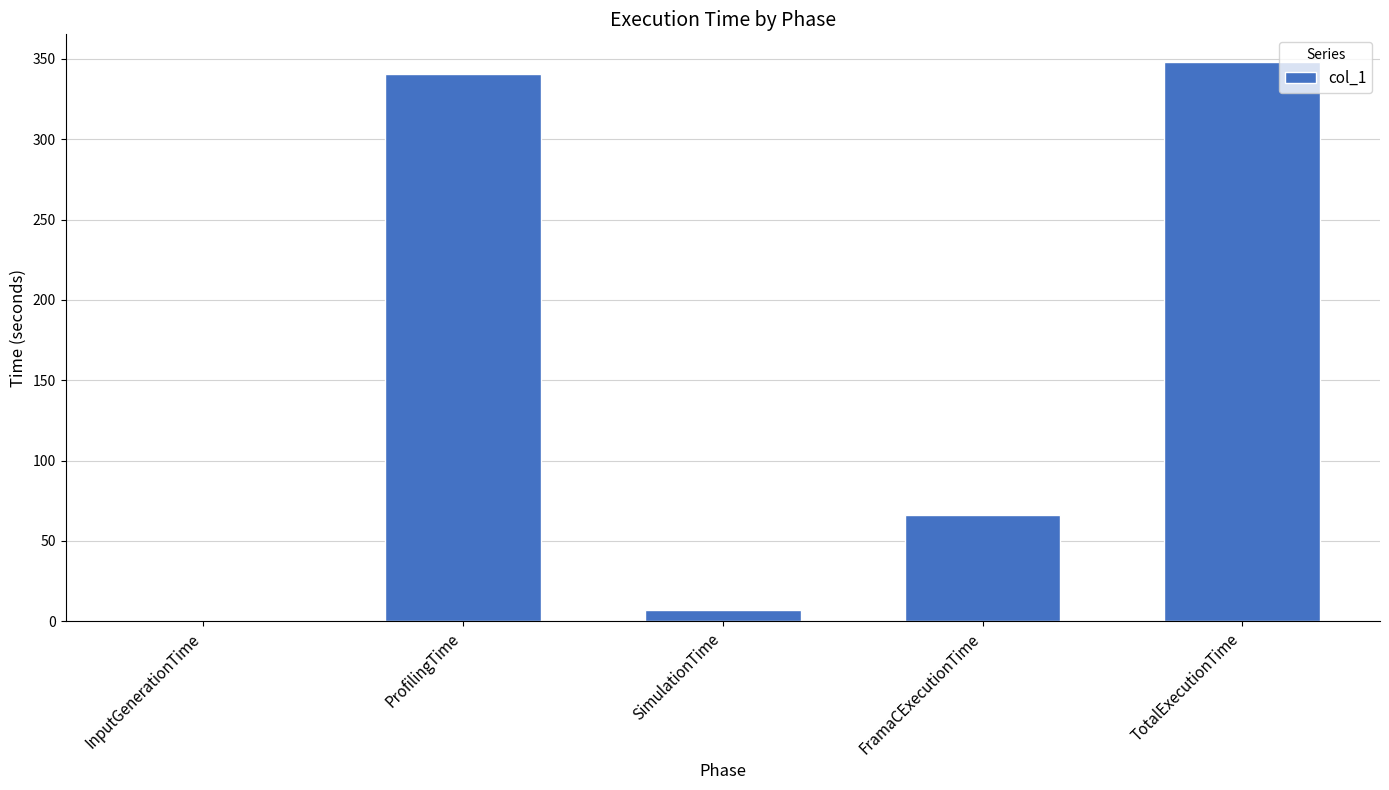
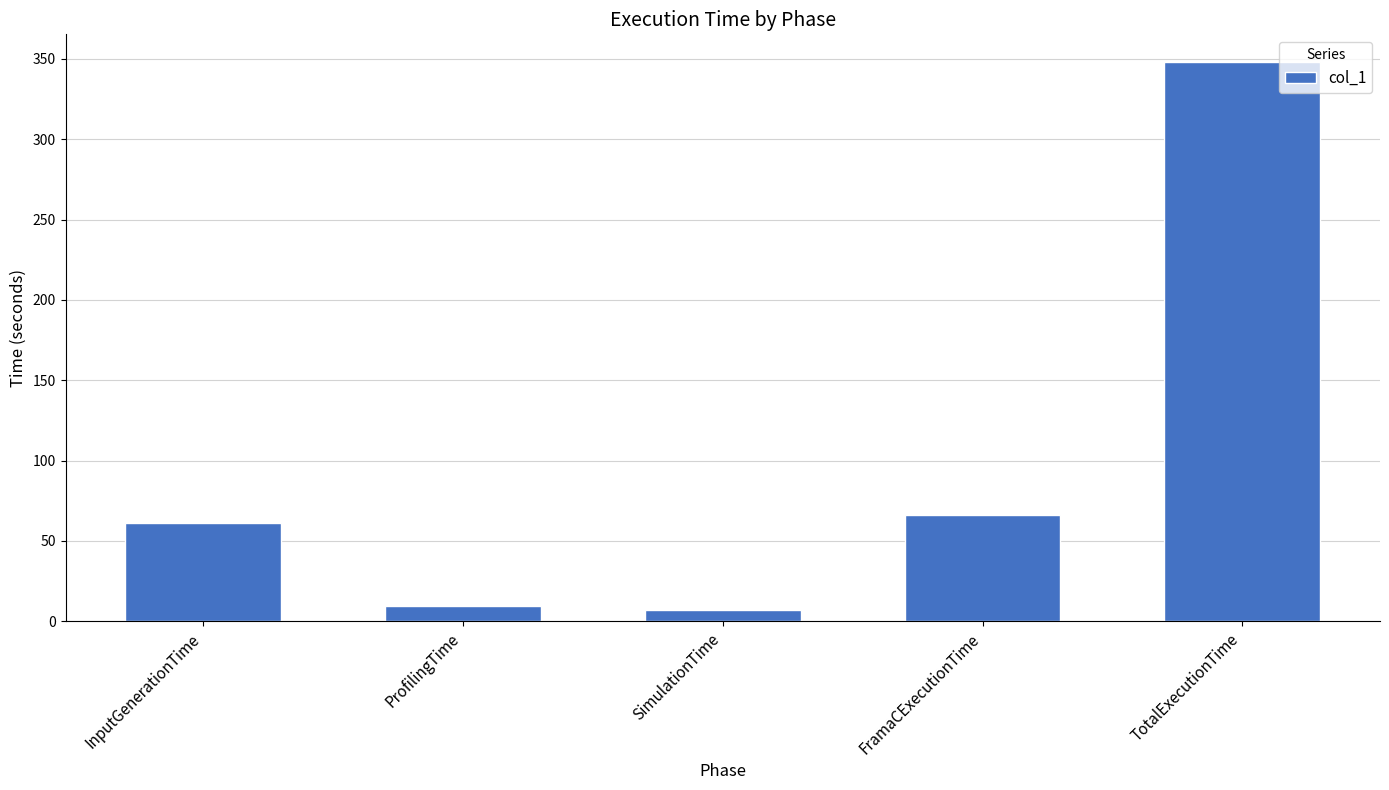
  {
-   "InputGenerationTime": 0,
-   "ProfilingTime": 341,
+   "InputGenerationTime": 61,
+   "ProfilingTime": 10,
    "SimulationTime": 7,
    "FramaCExecutionTime": 66,
    "TotalExecutionTime": 348
  }
